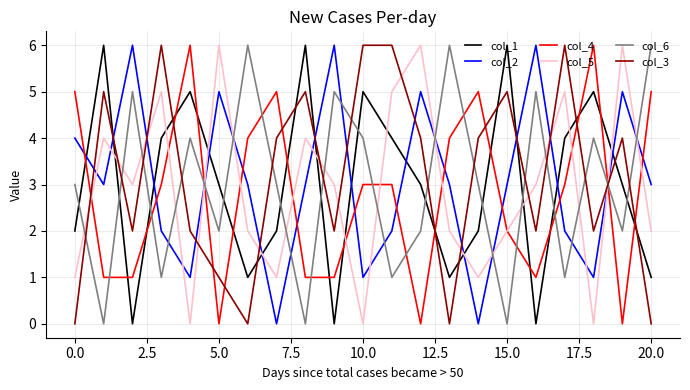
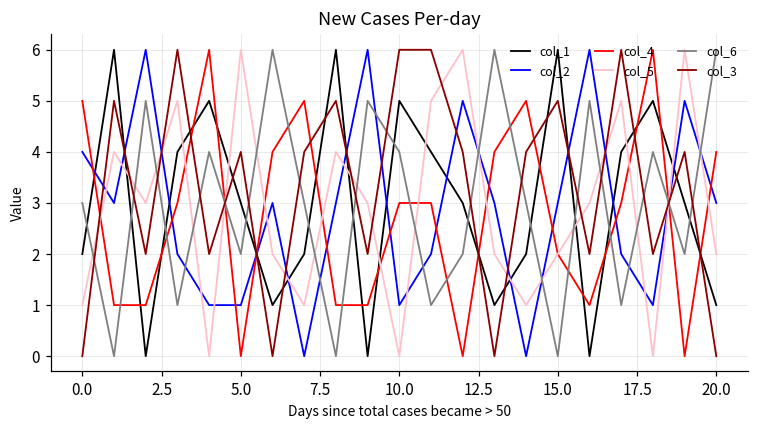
  {
    "col_1": {
      "0.0": 2,
      "5.0": 3,
      "10.0": 5,
      "15.0": 6,
      "20.0": 1
    },
    "col_2": {
      "0.0": 4,
-     "5.0": 5,
+     "5.0": 1,
      "10.0": 1,
      "15.0": 3,
      "20.0": 3
    },
    "col_4": {
      "0.0": 5,
      "5.0": 0,
      "10.0": 3,
-     "20.0": 5
+     "20.0": 4
    },
    "col_5": {
      "0.0": 1,
      "5.0": 6,
      "10.0": 0,
      "20.0": 2
    },
    "col_6": {
      "0.0": 3,
      "5.0": 2,
      "10.0": 4,
      "15.0": 0,
      "20.0": 6
    },
    "col_3": {
      "0.0": 0,
-     "5.0": 1,
+     "5.0": 4,
      "10.0": 6,
      "15.0": 5,
      "20.0": 0
    }
  }
